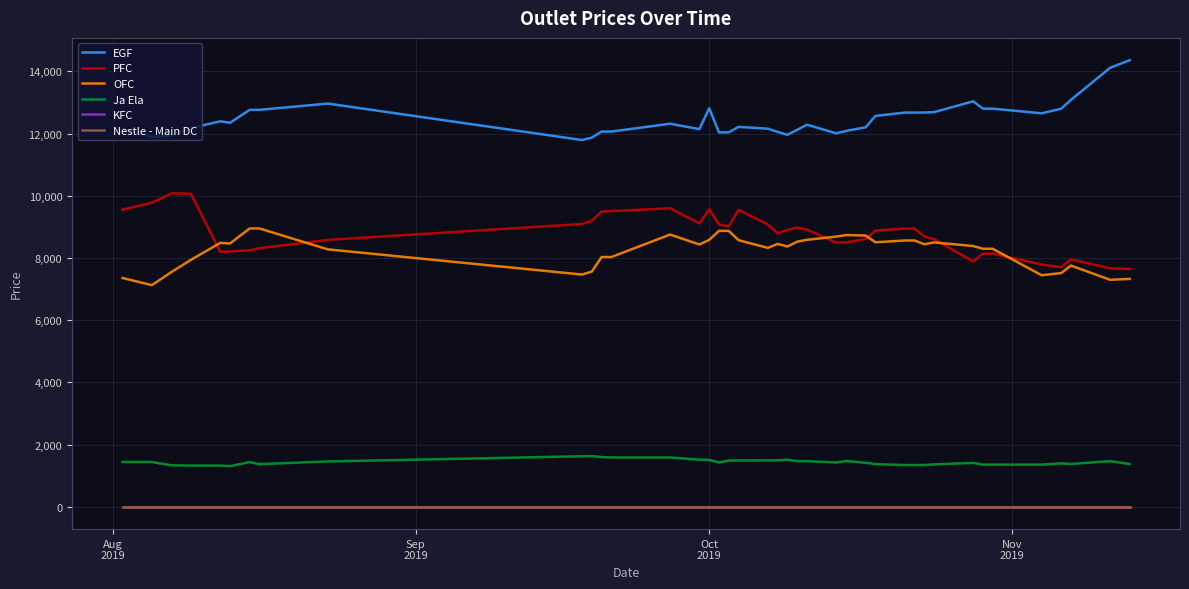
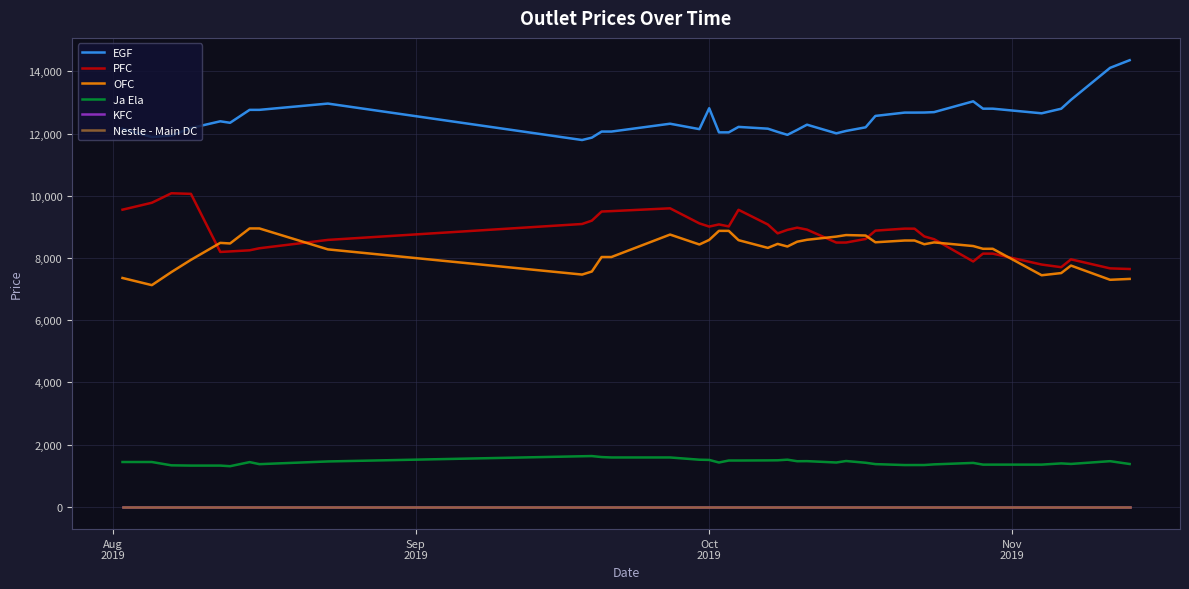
  {
    "EGF": {
      "Oct 2019": "12,800"
    },
    "PFC": {
-     "Oct 2019": "9,600"
+     "Oct 2019": "9,000"
    },
    "OFC": {
      "Oct 2019": "8,600"
    },
    "Ja Ela": {
      "Oct 2019": "1,500"
    },
    "Nestle - Main DC": {
      "Oct 2019": "0"
    }
  }
